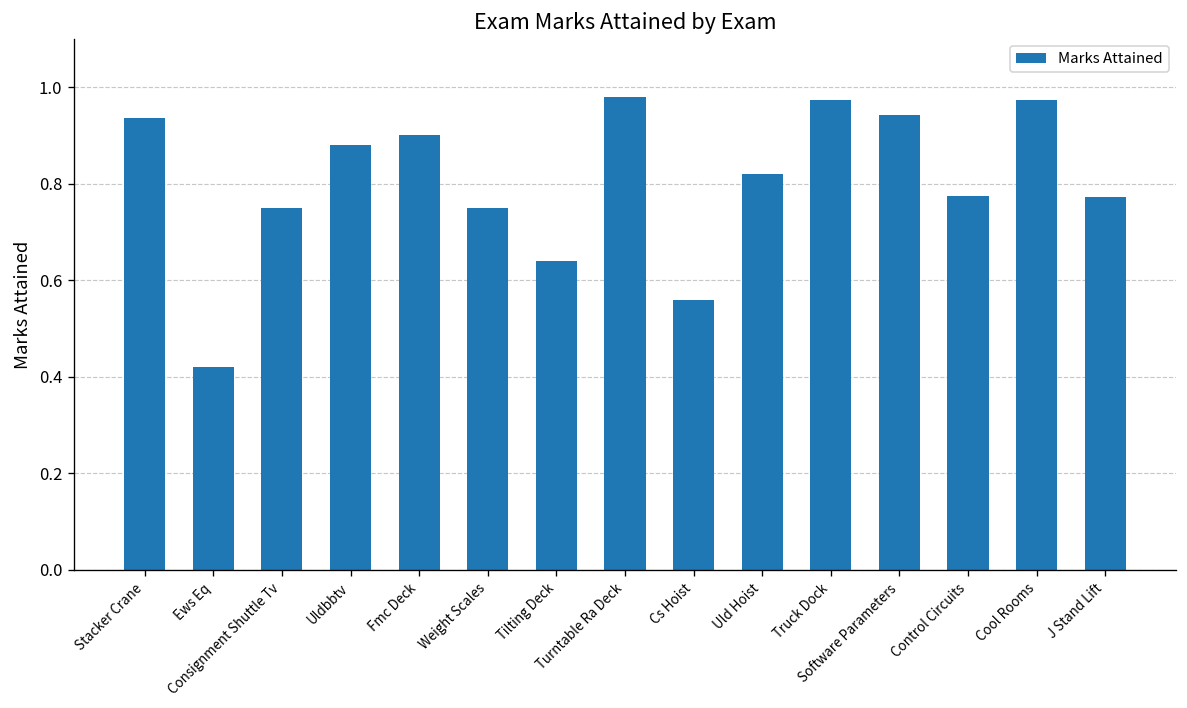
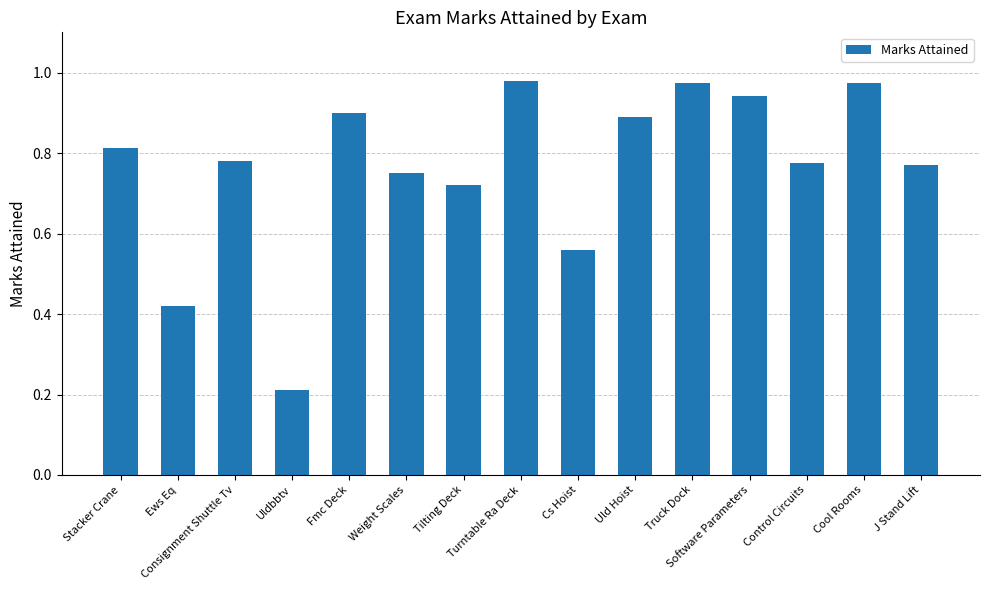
  {
-   "Stacker Crane": 0.94,
+   "Stacker Crane": 0.81,
    "Ews Eq": 0.42,
-   "Consignment Shuttle Tv": 0.75,
-   "Uldbbtv": 0.88,
+   "Consignment Shuttle Tv": 0.78,
+   "Uldbbtv": 0.21,
    "Fmc Deck": 0.90,
    "Weight Scales": 0.75,
-   "Tilting Deck": 0.64,
+   "Tilting Deck": 0.72,
    "Turntable Ra Deck": 0.98,
    "Cs Hoist": 0.56,
-   "Uld Hoist": 0.82,
+   "Uld Hoist": 0.89,
    "Truck Dock": 0.97,
    "Software Parameters": 0.94,
    "Control Circuits": 0.78,
    "Cool Rooms": 0.97,
    "J Stand Lift": 0.77
  }
